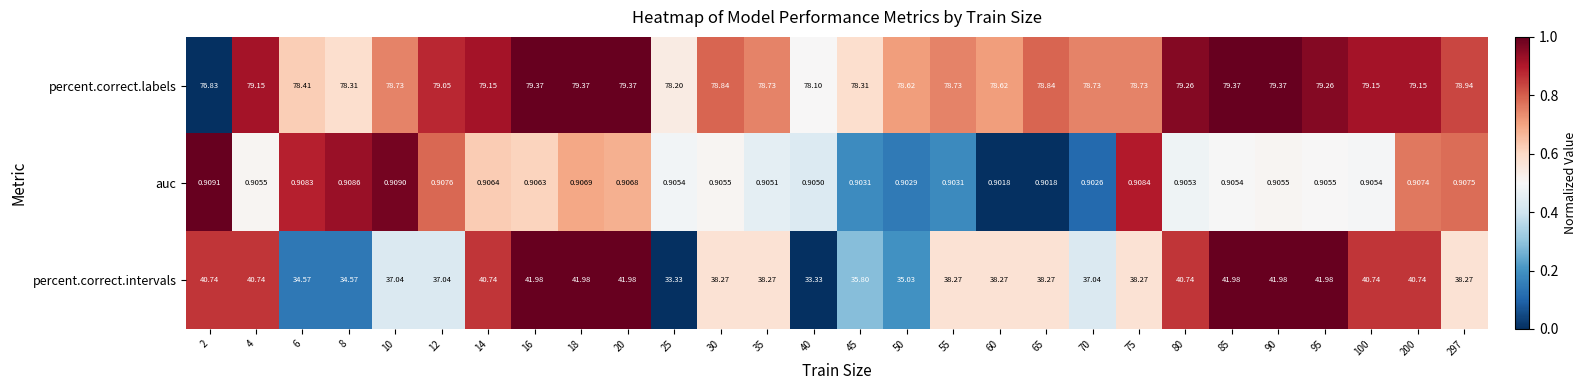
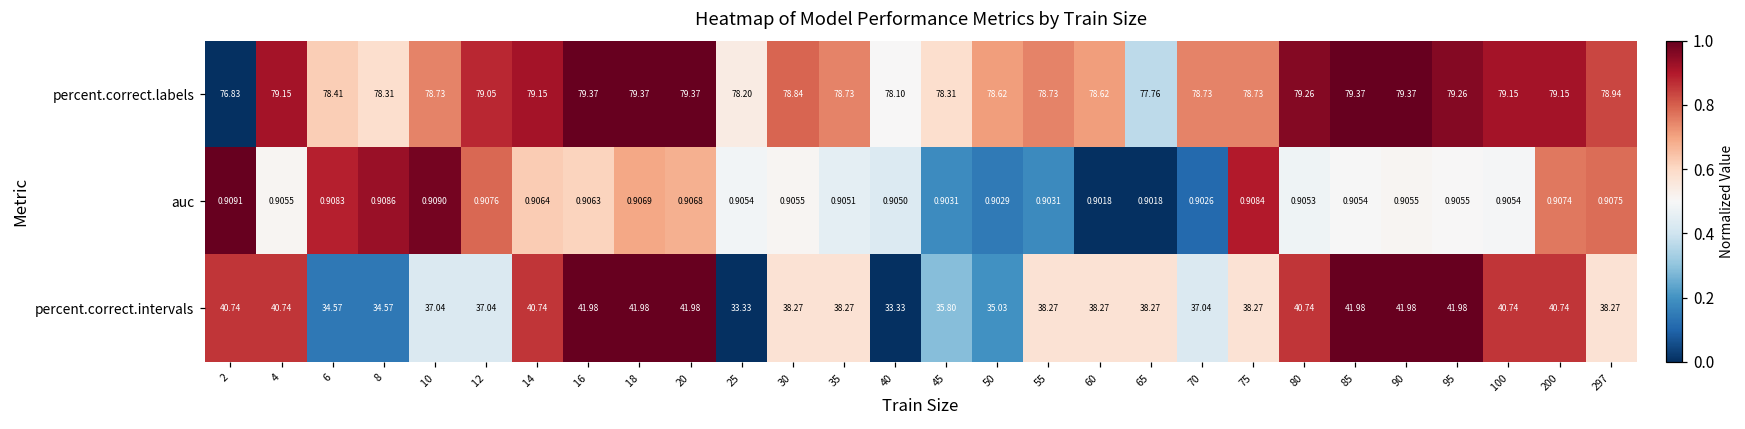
  {
    "percent.correct.labels": {
      "2": 76.83,
      "4": 79.15,
      "6": 78.41,
      "8": 78.31,
      "10": 78.73,
      "12": 79.05,
      "14": 79.15,
      "16": 79.37,
      "18": 79.37,
      "20": 79.37,
      "25": 78.20,
      "30": 78.84,
      "35": 78.73,
      "40": 78.10,
      "45": 78.31,
      "50": 78.62,
      "55": 78.73,
      "60": 78.62,
-     "65": 78.84,
+     "65": 77.76,
      "70": 78.73,
      "75": 78.73,
      "80": 79.26,
      "85": 79.37,
      "90": 79.37,
      "95": 79.26,
      "100": 79.15,
      "200": 79.15,
      "297": 78.94
    },
    "auc": {
      "2": 0.9091,
      "4": 0.9055,
      "6": 0.9083,
      "8": 0.9086,
      "10": 0.9090,
      "12": 0.9076,
      "14": 0.9064,
      "16": 0.9063,
      "18": 0.9069,
      "20": 0.9068,
      "25": 0.9054,
      "30": 0.9055,
      "35": 0.9051,
      "40": 0.9050,
      "45": 0.9031,
      "50": 0.9029,
      "55": 0.9031,
      "60": 0.9018,
      "65": 0.9018,
      "70": 0.9026,
      "75": 0.9084,
      "80": 0.9053,
      "85": 0.9054,
      "90": 0.9055,
      "95": 0.9055,
      "100": 0.9054,
      "200": 0.9074,
      "297": 0.9075
    },
    "percent.correct.intervals": {
      "2": 40.74,
      "4": 40.74,
      "6": 34.57,
      "8": 34.57,
      "10": 37.04,
      "12": 37.04,
      "14": 40.74,
      "16": 41.98,
      "18": 41.98,
      "20": 41.98,
      "25": 33.33,
      "30": 38.27,
      "35": 38.27,
      "40": 33.33,
      "45": 35.80,
      "50": 35.03,
      "55": 38.27,
      "60": 38.27,
      "65": 38.27,
      "70": 37.04,
      "75": 38.27,
      "80": 40.74,
      "85": 41.98,
      "90": 41.98,
      "95": 41.98,
      "100": 40.74,
      "200": 40.74,
      "297": 38.27
    }
  }
